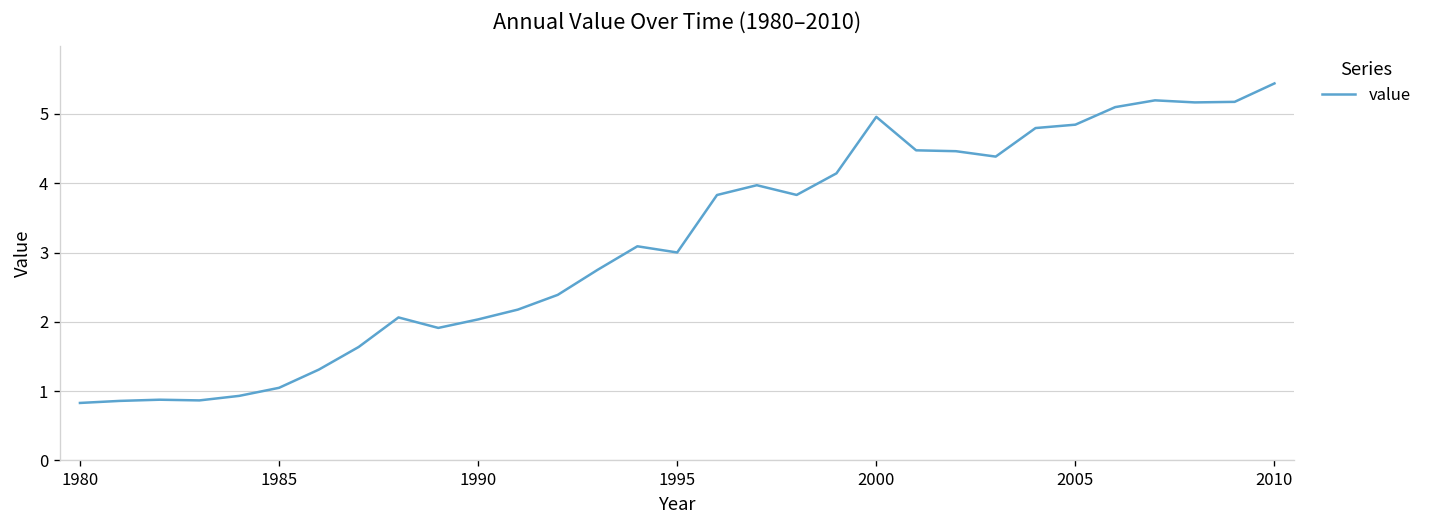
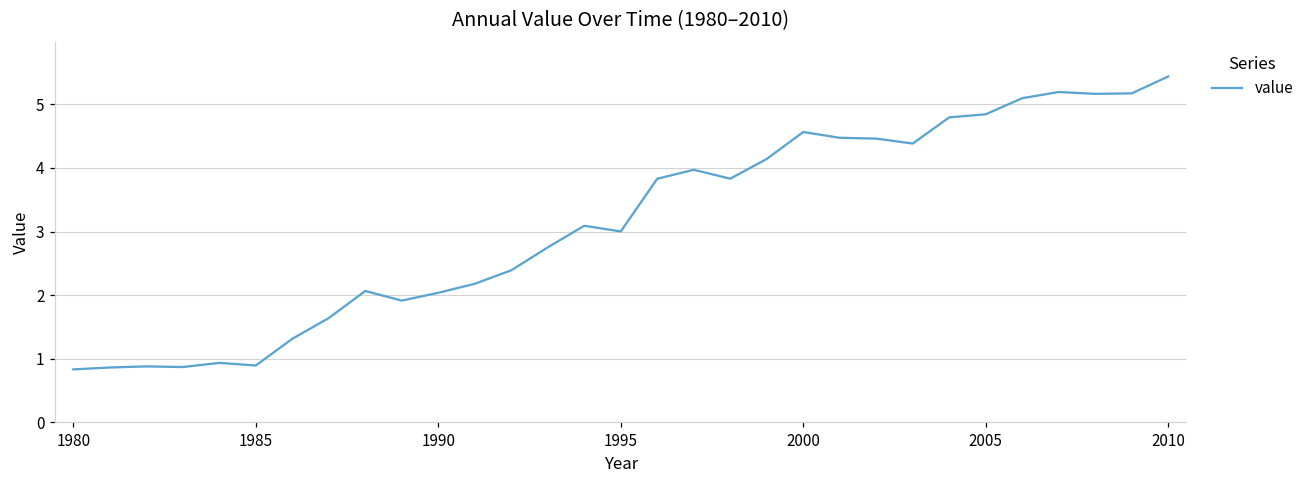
  {
    "1980": 0.8,
-   "1985": 1.0,
+   "1985": 0.9,
    "1990": 2.0,
    "1995": 3.0,
-   "2000": 5.0,
+   "2000": 4.6,
    "2005": 4.8,
    "2010": 5.4
  }
